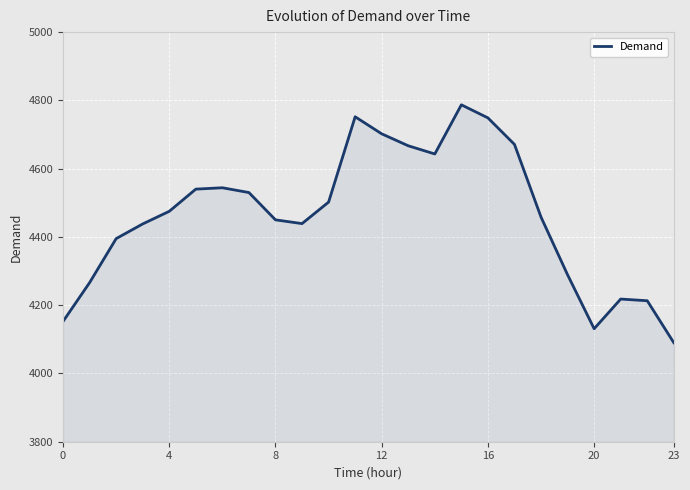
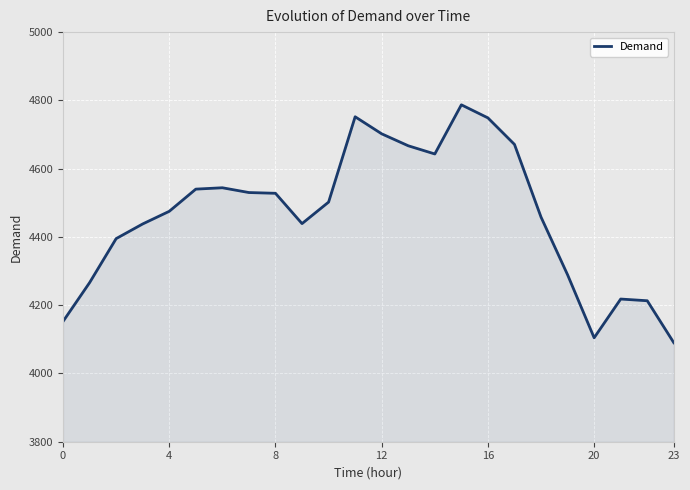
  {
    "0": 4150,
    "4": 4480,
-   "8": 4450,
+   "8": 4530,
    "12": 4700,
    "16": 4750,
-   "20": 4130,
+   "20": 4100,
    "23": 4090
  }
